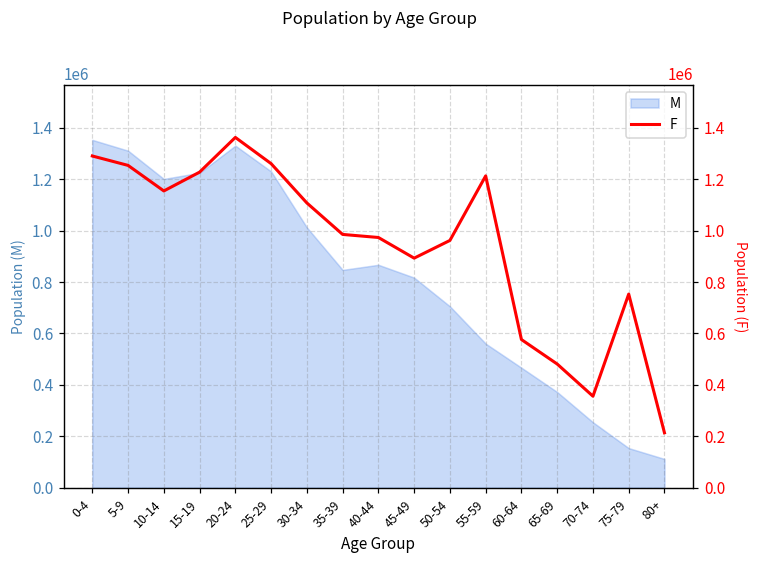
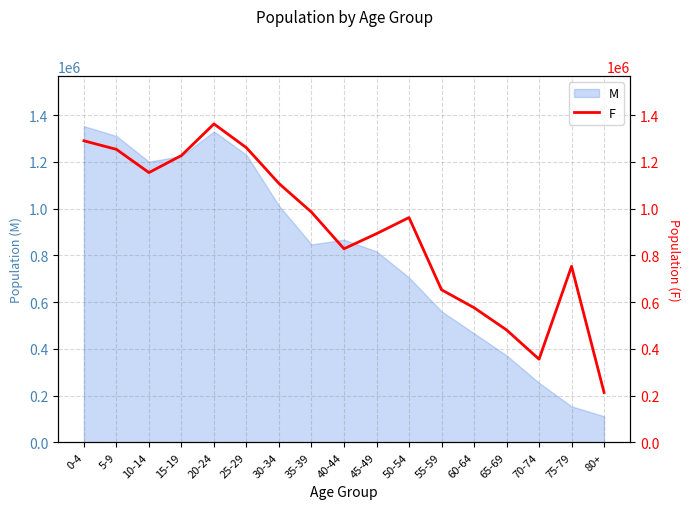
  {
    "M": {
      "0-4": 1350000,
      "5-9": 1310000,
      "10-14": 1200000,
      "15-19": 1230000,
      "20-24": 1330000,
      "25-29": 1230000,
      "30-34": 1010000,
      "35-39": 850000,
      "40-44": 870000,
      "45-49": 820000,
      "50-54": 710000,
      "55-59": 560000,
      "60-64": 470000,
      "65-69": 370000,
      "70-74": 250000,
      "75-79": 150000,
      "80+": 110000
    },
    "F": {
      "0-4": 1290000,
      "5-9": 1250000,
      "10-14": 1150000,
      "15-19": 1230000,
      "20-24": 1360000,
      "25-29": 1260000,
      "30-34": 1110000,
      "35-39": 990000,
-     "40-44": 970000,
+     "40-44": 830000,
      "45-49": 890000,
      "50-54": 960000,
-     "55-59": 1210000,
+     "55-59": 650000,
      "60-64": 580000,
      "65-69": 480000,
      "70-74": 360000,
      "75-79": 750000,
      "80+": 210000
    }
  }
